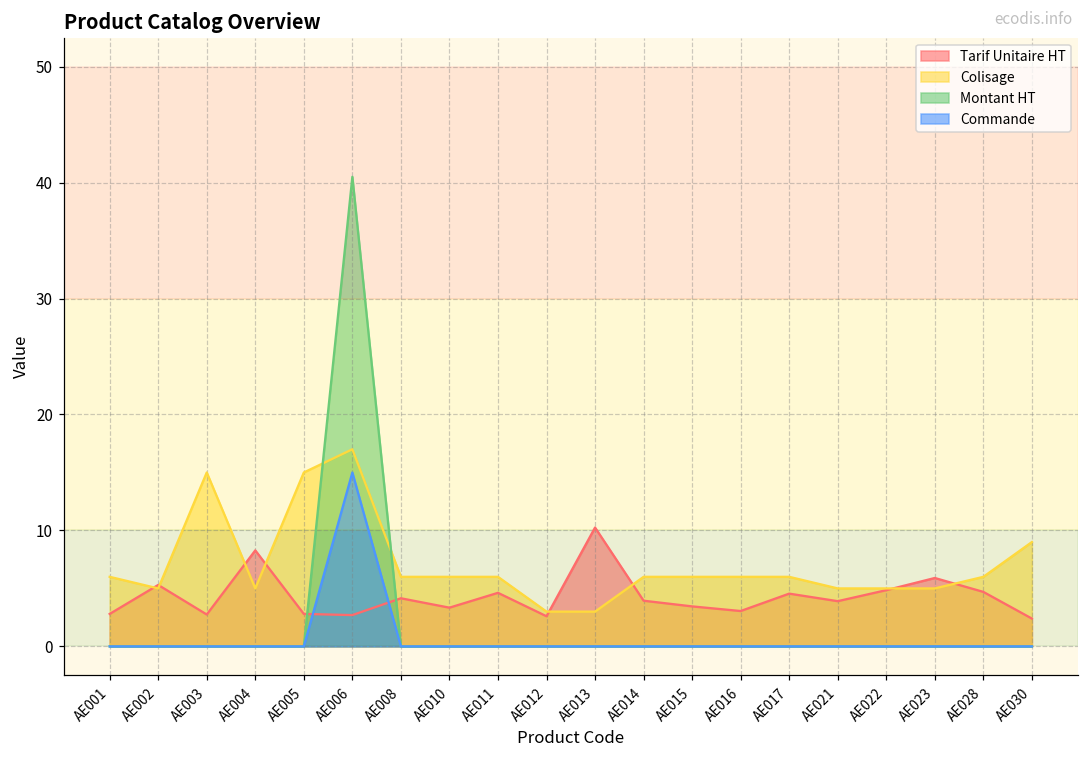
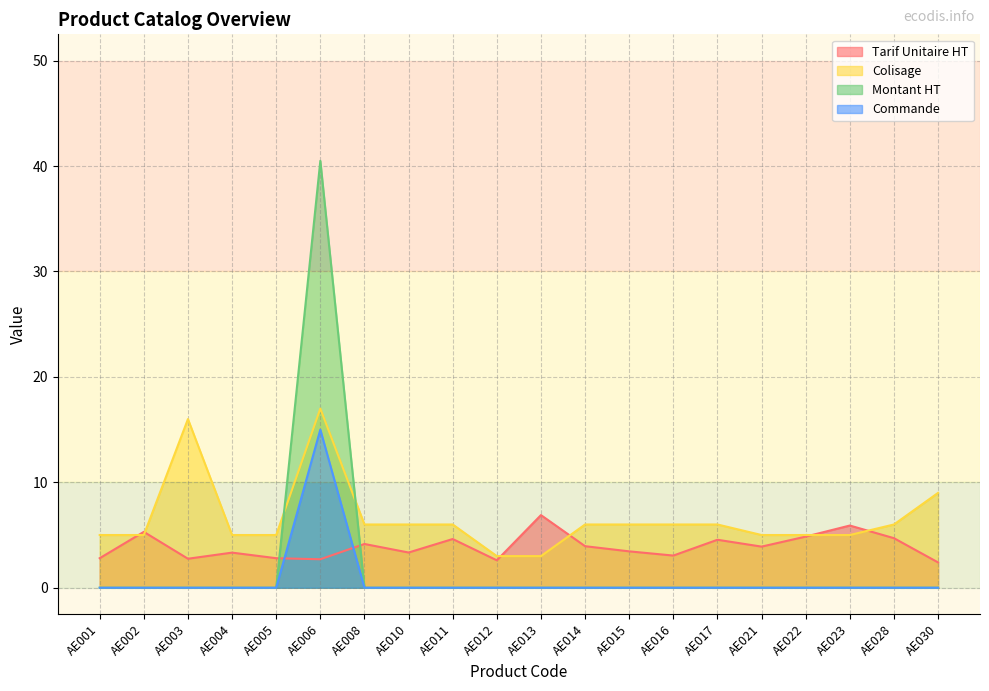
  {
    "Tarif Unitaire HT": {
      "AE001": 2.8,
      "AE002": 5.3,
      "AE003": 2.8,
-     "AE004": 8.3,
+     "AE004": 3.3,
      "AE005": 2.8,
      "AE006": 2.7,
      "AE008": 4.2,
      "AE010": 3.3,
      "AE011": 4.6,
      "AE012": 2.6,
-     "AE013": 10.3,
+     "AE013": 6.9,
      "AE014": 3.9,
      "AE015": 3.5,
      "AE016": 3.1,
      "AE017": 4.6,
      "AE021": 3.9,
      "AE023": 5.9,
      "AE028": 4.7,
      "AE030": 2.4
    },
    "Colisage": {
-     "AE001": 6,
+     "AE001": 5,
      "AE002": 5,
-     "AE003": 15,
+     "AE003": 16,
      "AE004": 5,
-     "AE005": 15,
+     "AE005": 5,
      "AE006": 17,
      "AE008": 6,
      "AE010": 6,
      "AE011": 6,
      "AE012": 3,
      "AE013": 3,
      "AE014": 6,
      "AE015": 6,
      "AE016": 6,
      "AE017": 6,
      "AE021": 5,
      "AE023": 5,
      "AE028": 6,
      "AE030": 9
    },
    "Montant HT": {
      "AE006": 40.5
    },
    "Commande": {
      "AE006": 15.0
    }
  }
